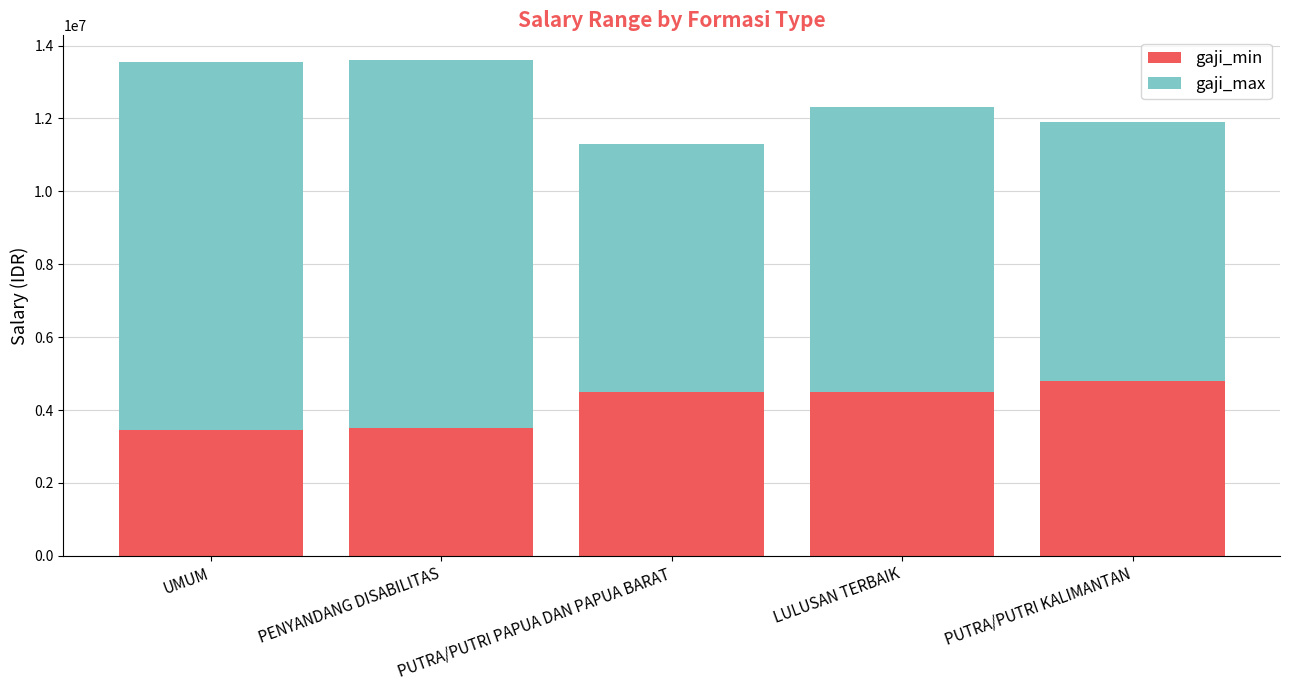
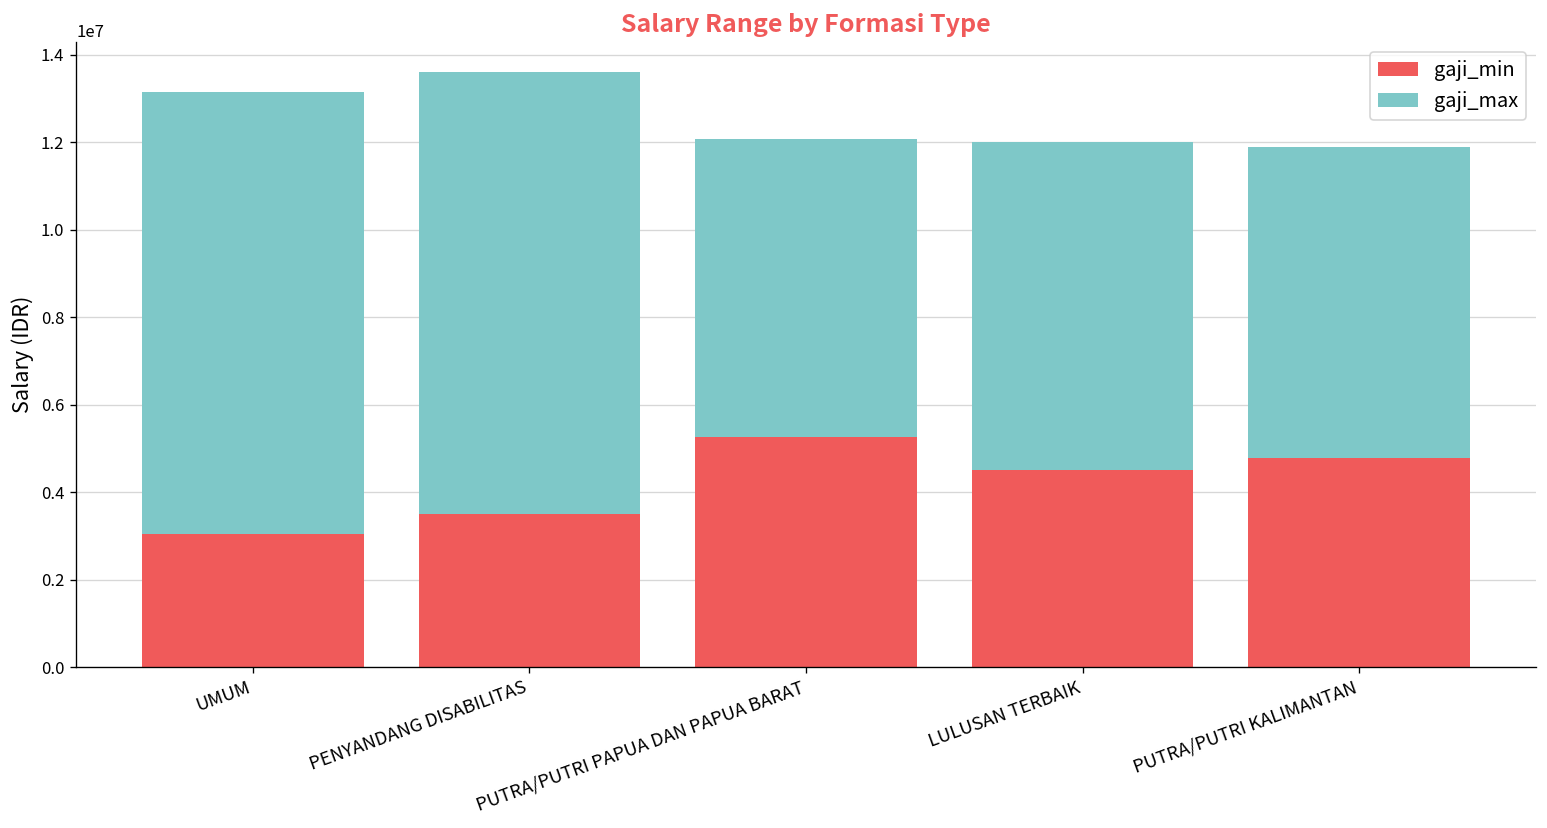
  {
    "gaji_min": {
-     "UMUM": 3500000,
+     "UMUM": 3000000,
      "PENYANDANG DISABILITAS": 3500000,
-     "PUTRA/PUTRI PAPUA DAN PAPUA BARAT": 4500000,
+     "PUTRA/PUTRI PAPUA DAN PAPUA BARAT": 5300000,
      "LULUSAN TERBAIK": 4500000,
      "PUTRA/PUTRI KALIMANTAN": 4800000
    },
    "gaji_max": {
      "UMUM": 10100000,
      "PENYANDANG DISABILITAS": 10100000,
      "PUTRA/PUTRI PAPUA DAN PAPUA BARAT": 6800000,
-     "LULUSAN TERBAIK": 7800000,
+     "LULUSAN TERBAIK": 7500000,
      "PUTRA/PUTRI KALIMANTAN": 7100000
    }
  }
